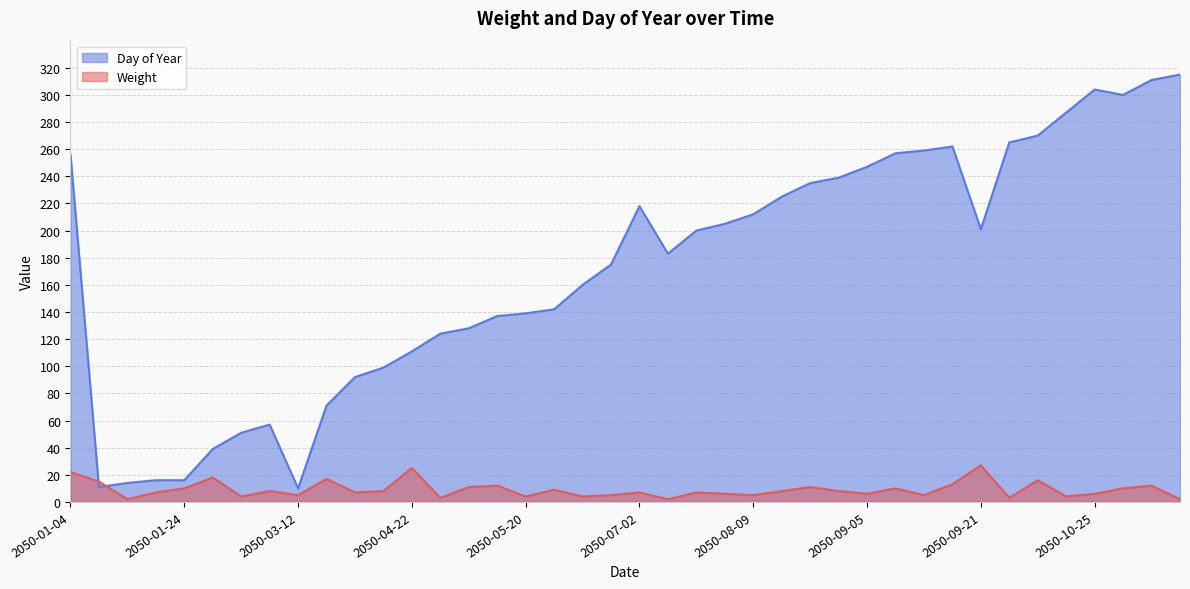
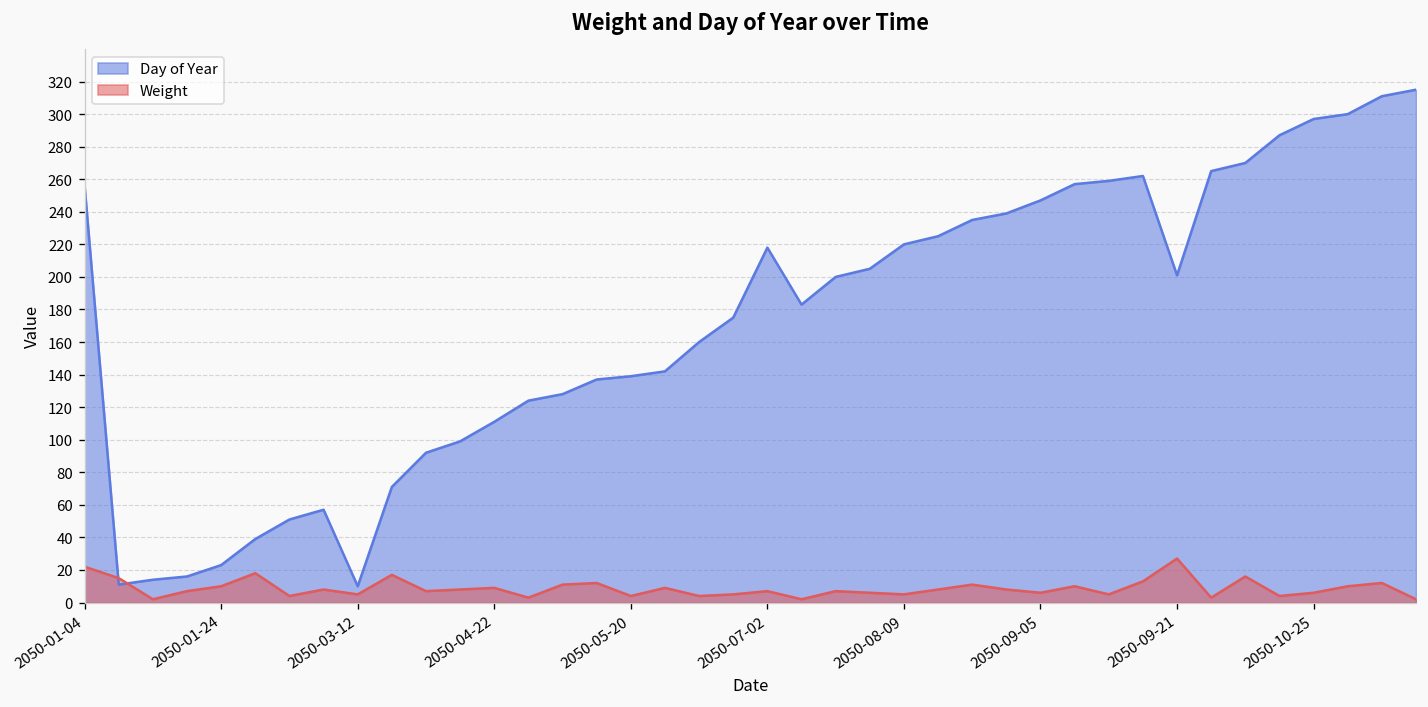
  {
    "Day of Year": {
      "2050-01-04": 256,
-     "2050-01-24": 16,
+     "2050-01-24": 23,
      "2050-03-12": 10,
      "2050-04-22": 111,
      "2050-05-20": 139,
      "2050-07-02": 218,
-     "2050-08-09": 212,
+     "2050-08-09": 220,
      "2050-09-05": 247,
      "2050-09-21": 201,
-     "2050-10-25": 304
+     "2050-10-25": 297
    },
    "Weight": {
      "2050-01-04": 22,
      "2050-01-24": 10,
      "2050-03-12": 5,
-     "2050-04-22": 25,
+     "2050-04-22": 9,
      "2050-05-20": 4,
      "2050-07-02": 7,
      "2050-08-09": 5,
      "2050-09-05": 6,
      "2050-09-21": 27,
      "2050-10-25": 6
    }
  }
